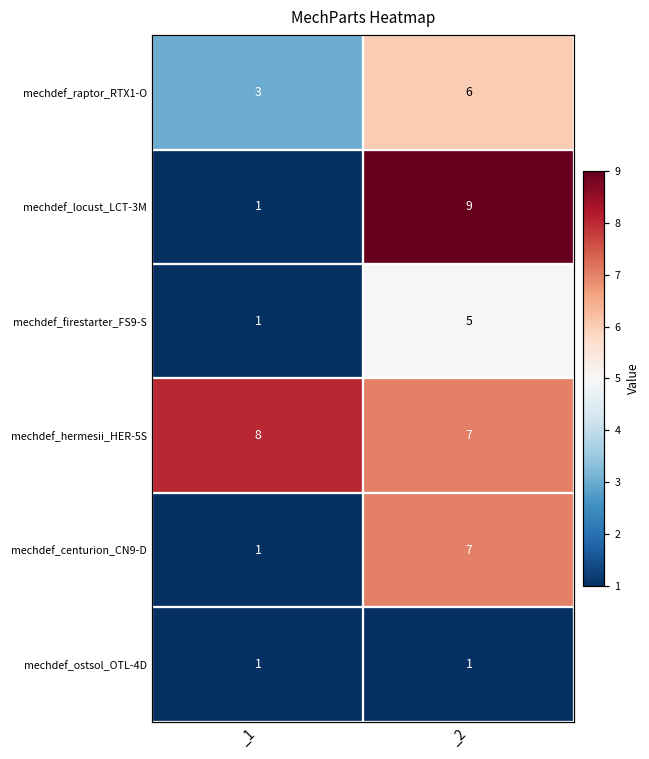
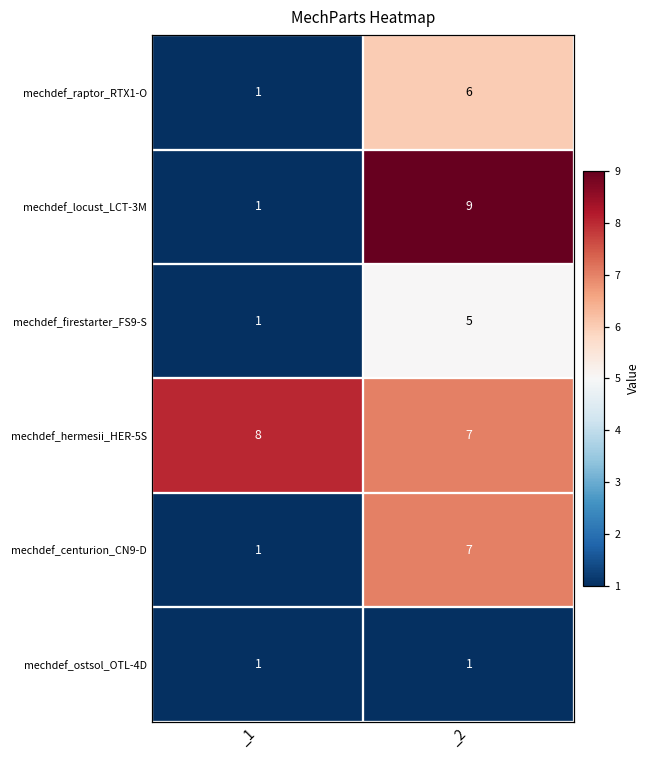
  {
    "mechdef_raptor_RTX1-O": {
-     "_1": 3,
+     "_1": 1,
      "_2": 6
    },
    "mechdef_locust_LCT-3M": {
      "_1": 1,
      "_2": 9
    },
    "mechdef_firestarter_FS9-S": {
      "_1": 1,
      "_2": 5
    },
    "mechdef_hermesii_HER-5S": {
      "_1": 8,
      "_2": 7
    },
    "mechdef_centurion_CN9-D": {
      "_1": 1,
      "_2": 7
    },
    "mechdef_ostsol_OTL-4D": {
      "_1": 1,
      "_2": 1
    }
  }
